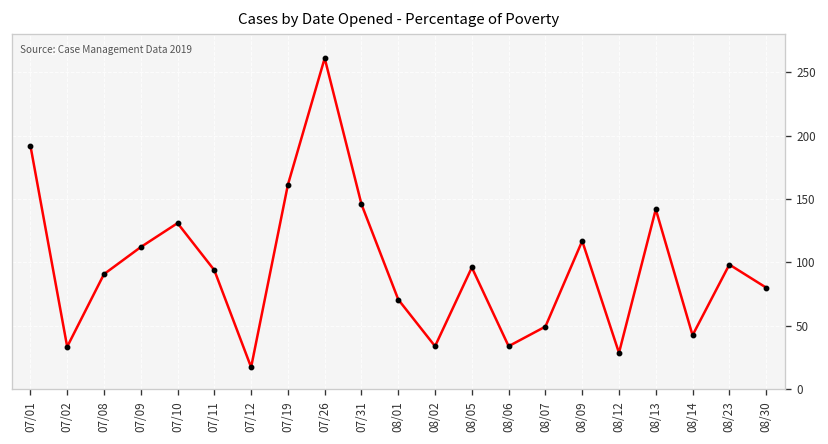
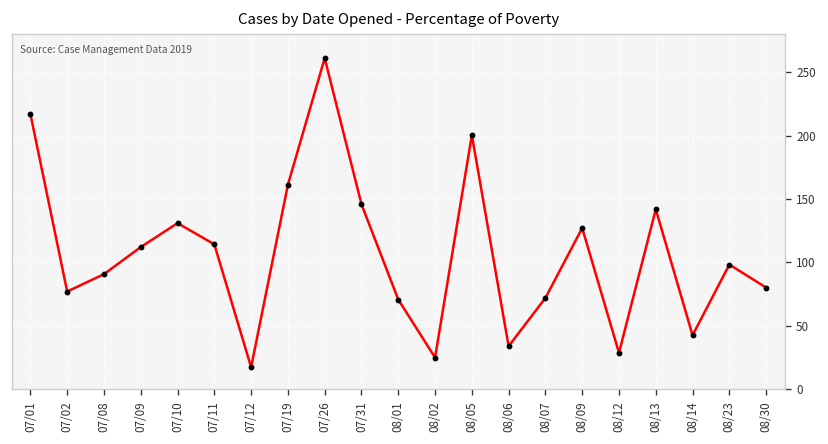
  {
-   "07/01": 192,
-   "07/02": 34,
+   "07/01": 217,
+   "07/02": 77,
    "07/08": 91,
    "07/09": 112,
    "07/10": 131,
-   "07/11": 94,
+   "07/11": 114,
    "07/12": 17,
    "07/19": 161,
    "07/26": 261,
    "07/31": 146,
    "08/01": 71,
-   "08/02": 34,
-   "08/05": 96,
+   "08/02": 25,
+   "08/05": 200,
    "08/06": 34,
-   "08/07": 50,
-   "08/09": 117,
+   "08/07": 72,
+   "08/09": 127,
    "08/12": 29,
    "08/13": 142,
    "08/14": 43,
    "08/23": 98,
    "08/30": 80
  }
